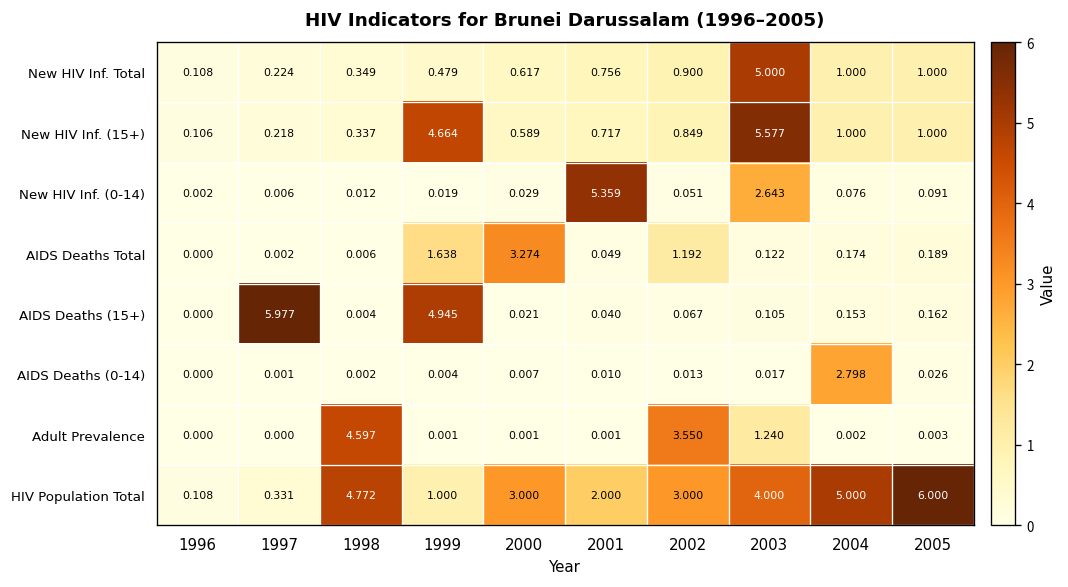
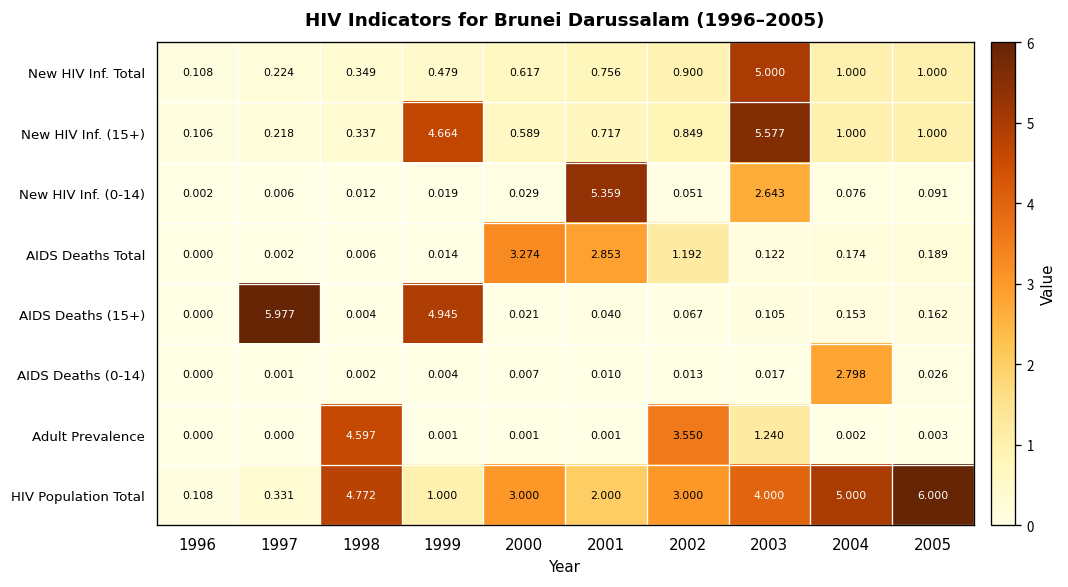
  {
    "New HIV Inf. Total": {
      "1996": 0.108,
      "1997": 0.224,
      "1998": 0.349,
      "1999": 0.479,
      "2000": 0.617,
      "2001": 0.756,
      "2002": 0.900,
      "2003": 5.000,
      "2004": 1.000,
      "2005": 1.000
    },
    "New HIV Inf. (15+)": {
      "1996": 0.106,
      "1997": 0.218,
      "1998": 0.337,
      "1999": 4.664,
      "2000": 0.589,
      "2001": 0.717,
      "2002": 0.849,
      "2003": 5.577,
      "2004": 1.000,
      "2005": 1.000
    },
    "New HIV Inf. (0-14)": {
      "1996": 0.002,
      "1997": 0.006,
      "1998": 0.012,
      "1999": 0.019,
      "2000": 0.029,
      "2001": 5.359,
      "2002": 0.051,
      "2003": 2.643,
      "2004": 0.076,
      "2005": 0.091
    },
    "AIDS Deaths Total": {
      "1996": 0.000,
      "1997": 0.002,
      "1998": 0.006,
-     "1999": 1.638,
+     "1999": 0.014,
      "2000": 3.274,
-     "2001": 0.049,
+     "2001": 2.853,
      "2002": 1.192,
      "2003": 0.122,
      "2004": 0.174,
      "2005": 0.189
    },
    "AIDS Deaths (15+)": {
      "1996": 0.000,
      "1997": 5.977,
      "1998": 0.004,
      "1999": 4.945,
      "2000": 0.021,
      "2001": 0.040,
      "2002": 0.067,
      "2003": 0.105,
      "2004": 0.153,
      "2005": 0.162
    },
    "AIDS Deaths (0-14)": {
      "1996": 0.000,
      "1997": 0.001,
      "1998": 0.002,
      "1999": 0.004,
      "2000": 0.007,
      "2001": 0.010,
      "2002": 0.013,
      "2003": 0.017,
      "2004": 2.798,
      "2005": 0.026
    },
    "Adult Prevalence": {
      "1996": 0.000,
      "1997": 0.000,
      "1998": 4.597,
      "1999": 0.001,
      "2000": 0.001,
      "2001": 0.001,
      "2002": 3.550,
      "2003": 1.240,
      "2004": 0.002,
      "2005": 0.003
    },
    "HIV Population Total": {
      "1996": 0.108,
      "1997": 0.331,
      "1998": 4.772,
      "1999": 1.000,
      "2000": 3.000,
      "2001": 2.000,
      "2002": 3.000,
      "2003": 4.000,
      "2004": 5.000,
      "2005": 6.000
    }
  }
